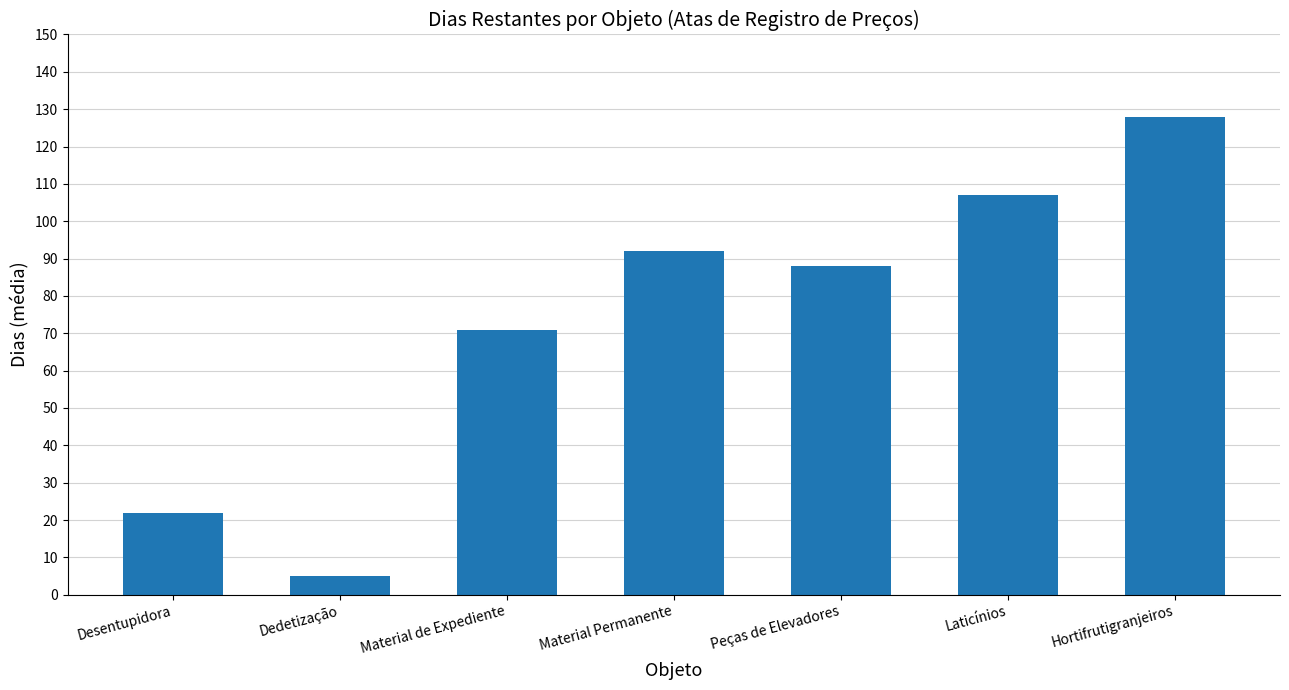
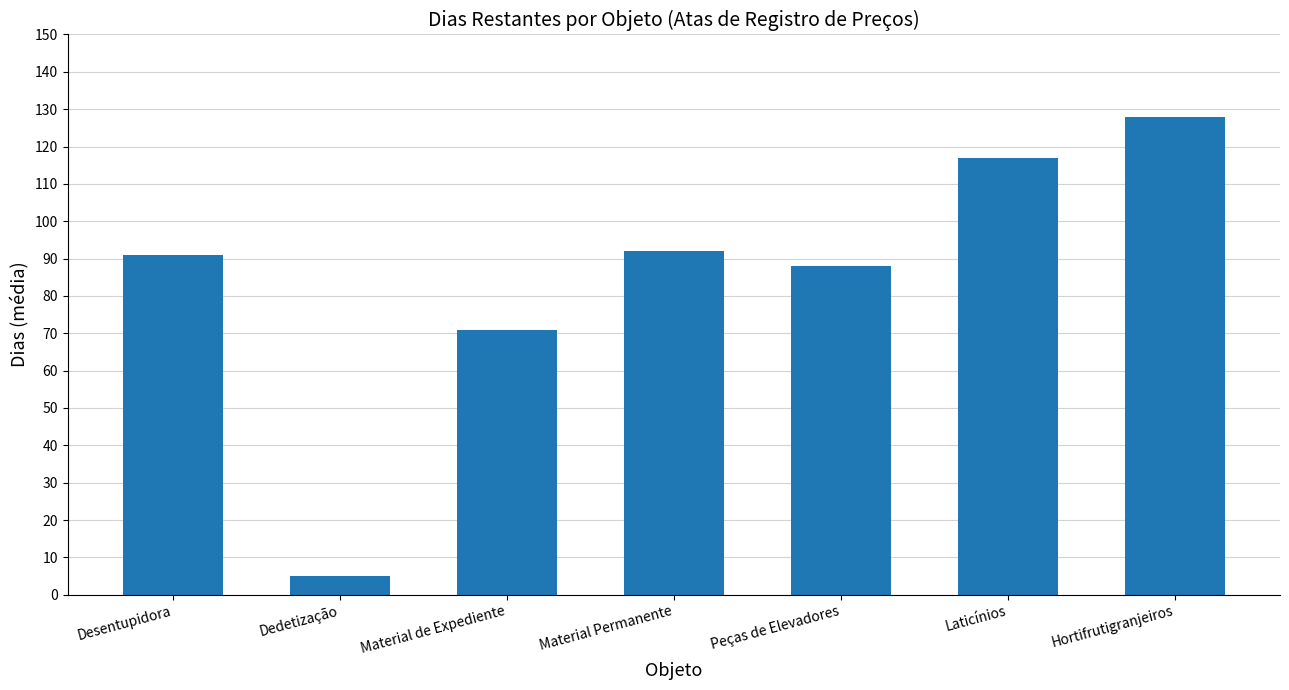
  {
-   "Desentupidora": 22,
+   "Desentupidora": 91,
    "Dedetização": 5,
    "Material de Expediente": 71,
    "Material Permanente": 92,
    "Peças de Elevadores": 88,
-   "Laticínios": 107,
+   "Laticínios": 117,
    "Hortifrutigranjeiros": 128
  }
